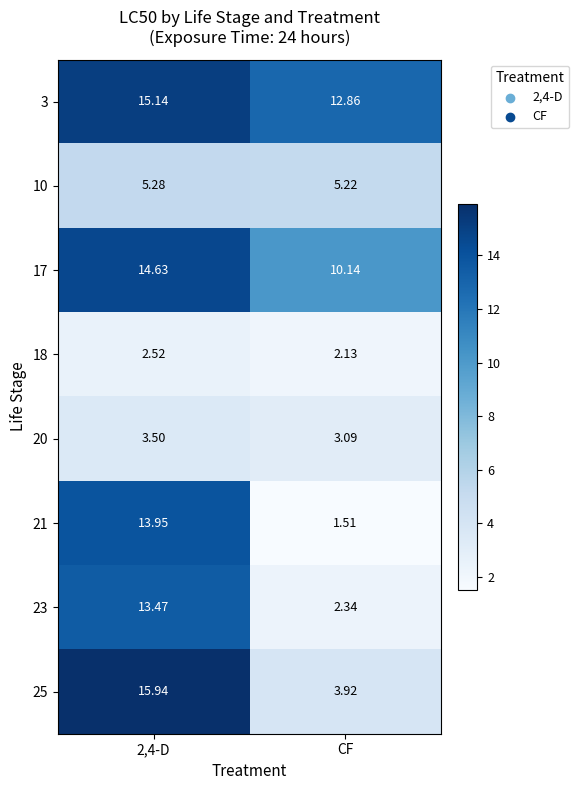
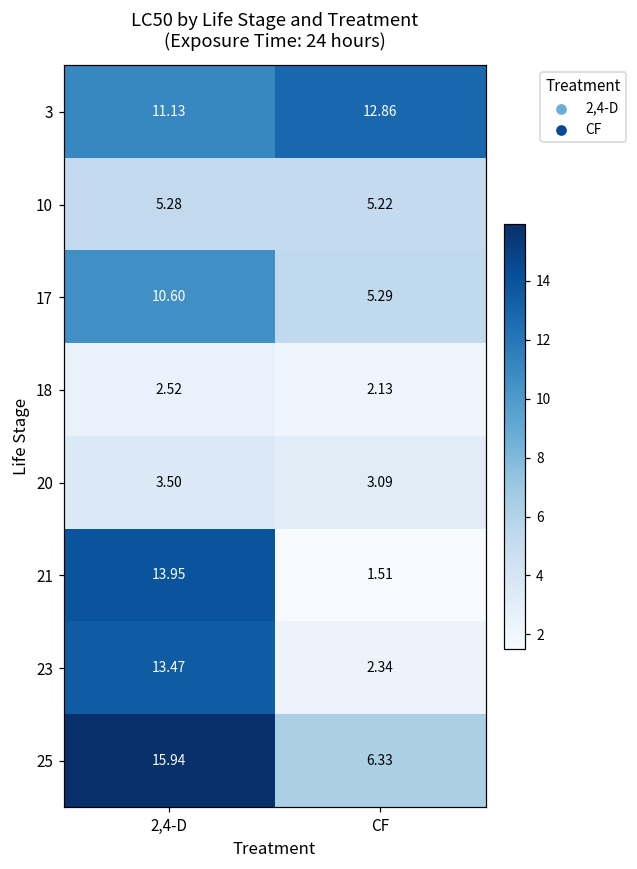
  {
    "3": {
-     "2,4-D": 15.14,
+     "2,4-D": 11.13,
      "CF": 12.86
    },
    "10": {
      "2,4-D": 5.28,
      "CF": 5.22
    },
    "17": {
-     "2,4-D": 14.63,
-     "CF": 10.14
+     "2,4-D": 10.60,
+     "CF": 5.29
    },
    "18": {
      "2,4-D": 2.52,
      "CF": 2.13
    },
    "20": {
      "2,4-D": 3.50,
      "CF": 3.09
    },
    "21": {
      "2,4-D": 13.95,
      "CF": 1.51
    },
    "23": {
      "2,4-D": 13.47,
      "CF": 2.34
    },
    "25": {
      "2,4-D": 15.94,
-     "CF": 3.92
+     "CF": 6.33
    }
  }
